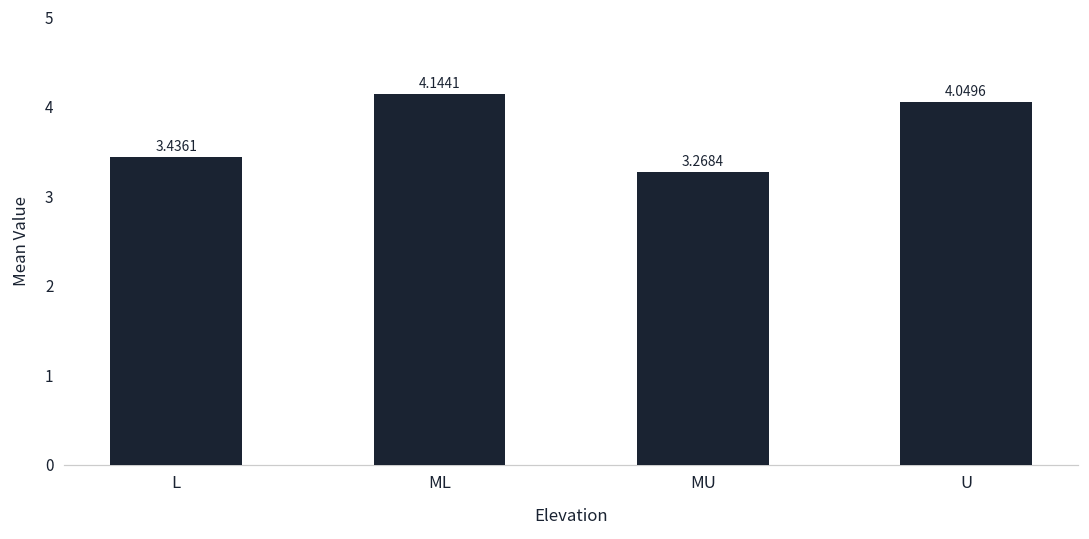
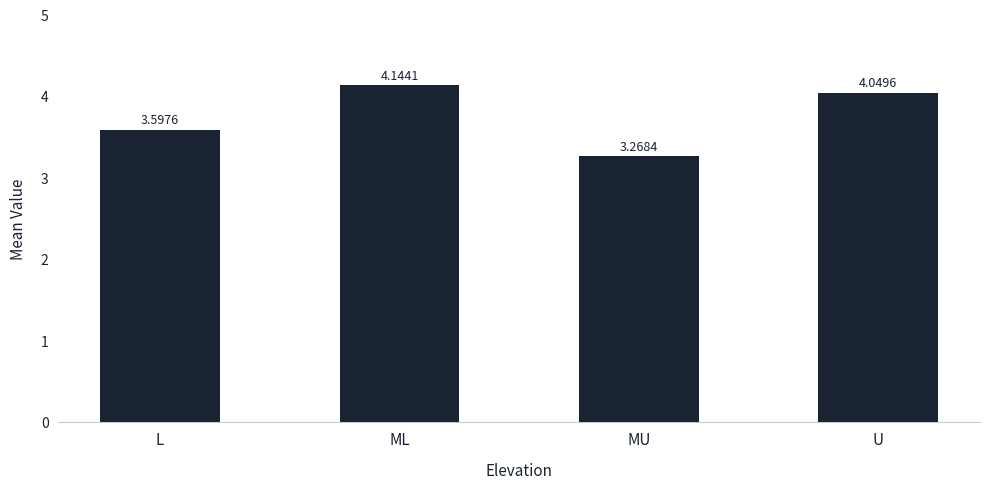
  {
-   "L": 3.4361,
+   "L": 3.5976,
    "ML": 4.1441,
    "MU": 3.2684,
    "U": 4.0496
  }
